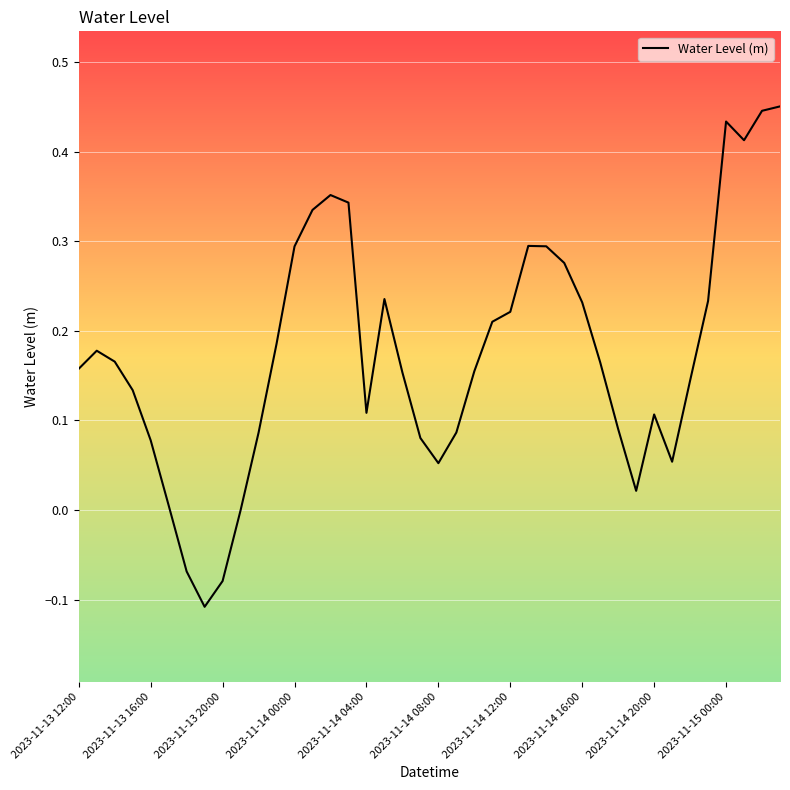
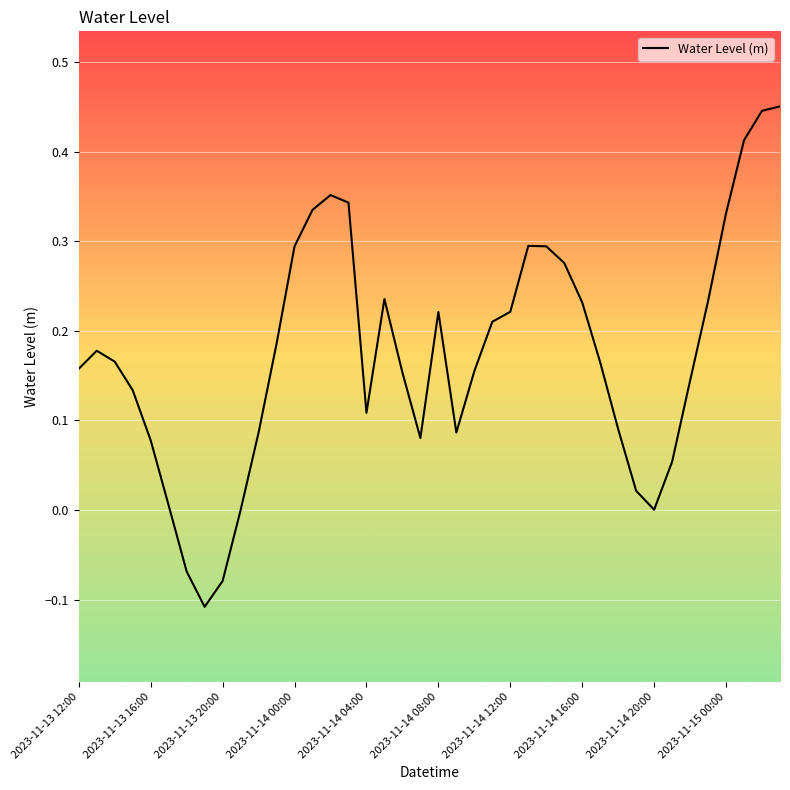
  {
    "2023-11-13 12:00": 0.16,
    "2023-11-13 16:00": 0.08,
    "2023-11-13 20:00": -0.08,
    "2023-11-14 00:00": 0.29,
    "2023-11-14 04:00": 0.11,
-   "2023-11-14 08:00": 0.05,
+   "2023-11-14 08:00": 0.22,
    "2023-11-14 12:00": 0.22,
    "2023-11-14 16:00": 0.23,
-   "2023-11-14 20:00": 0.11,
-   "2023-11-15 00:00": 0.43
+   "2023-11-14 20:00": 0.00,
+   "2023-11-15 00:00": 0.33
  }
